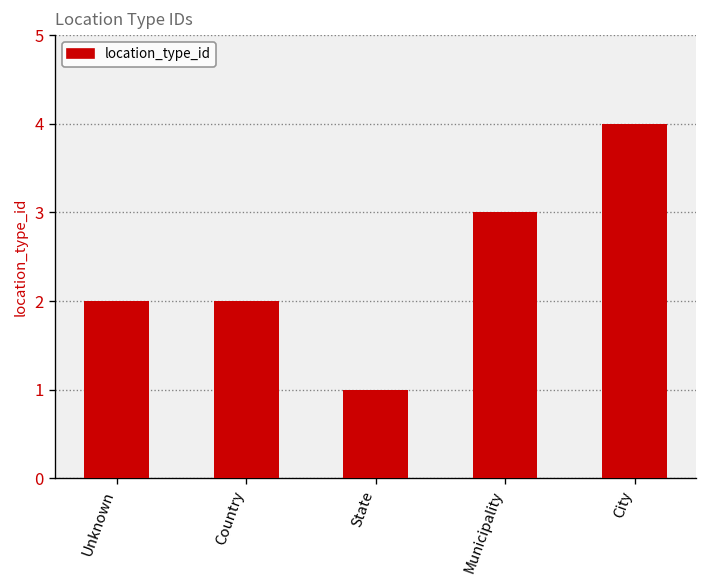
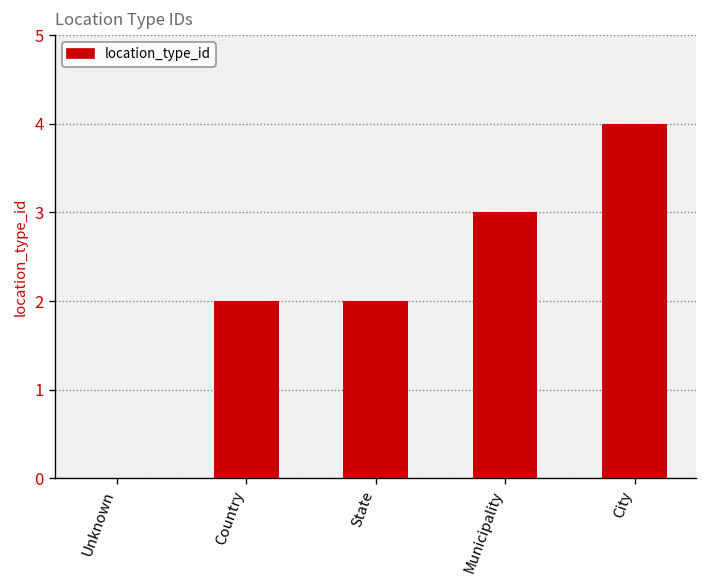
  {
-   "Unknown": 2,
+   "Unknown": 0,
    "Country": 2,
-   "State": 1,
+   "State": 2,
    "Municipality": 3,
    "City": 4
  }
